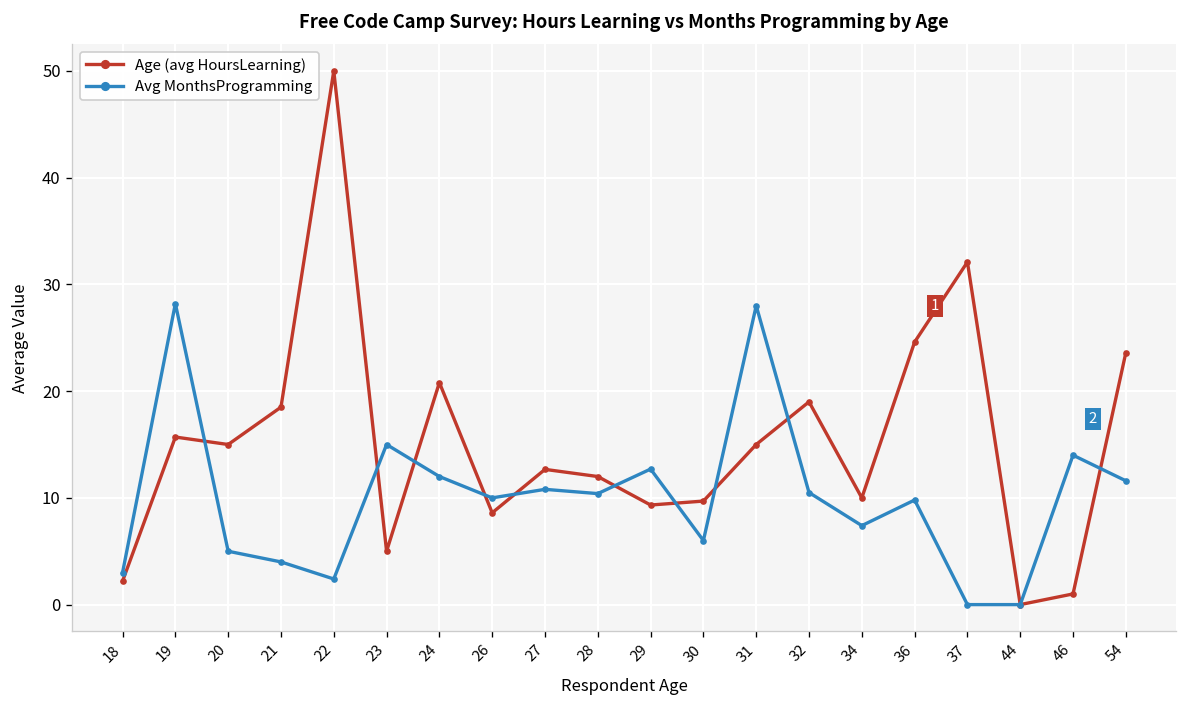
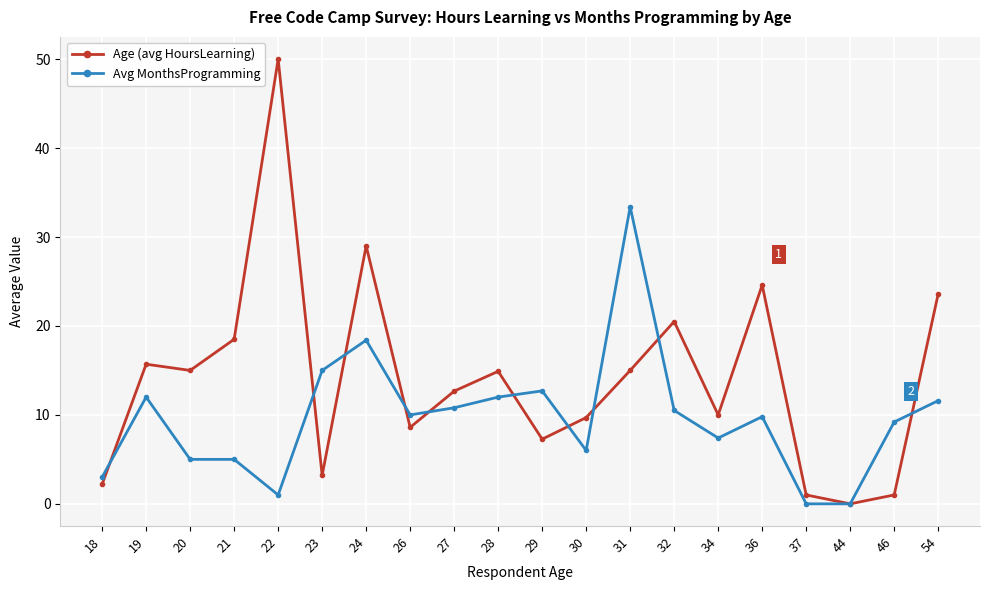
  {
    "Age (avg HoursLearning)": {
      "18": 2,
      "19": 16,
      "20": 15,
      "21": 19,
      "22": 50,
-     "23": 5,
-     "24": 21,
+     "23": 3,
+     "24": 29,
      "26": 9,
      "27": 13,
-     "28": 12,
-     "29": 9,
+     "28": 15,
+     "29": 7,
      "30": 10,
      "31": 15,
-     "32": 19,
+     "32": 21,
      "34": 10,
      "36": 25,
-     "37": 32,
+     "37": 1,
      "46": 1,
      "54": 24
    },
    "Avg MonthsProgramming": {
      "18": 3,
-     "19": 28,
+     "19": 12,
      "20": 5,
-     "21": 4,
-     "22": 2,
+     "21": 5,
+     "22": 1,
      "23": 15,
-     "24": 12,
+     "24": 18,
      "26": 10,
      "27": 11,
-     "28": 10,
+     "28": 12,
      "29": 13,
      "30": 6,
-     "31": 28,
+     "31": 33,
      "32": 11,
      "34": 7,
      "36": 10,
      "37": 0,
-     "46": 14,
+     "46": 9,
      "54": 12
    }
  }
